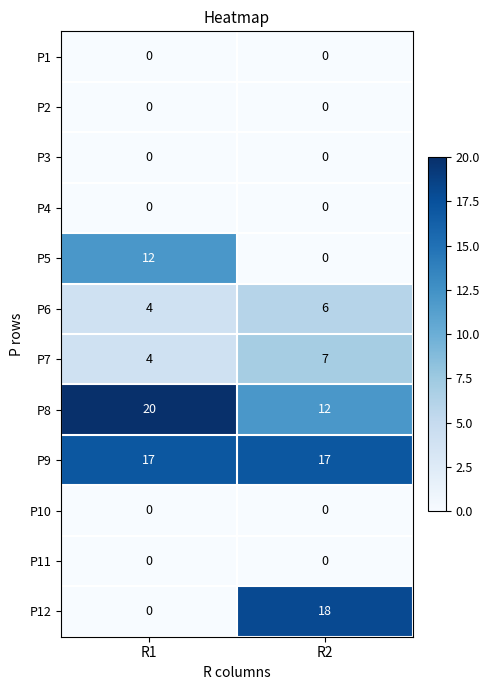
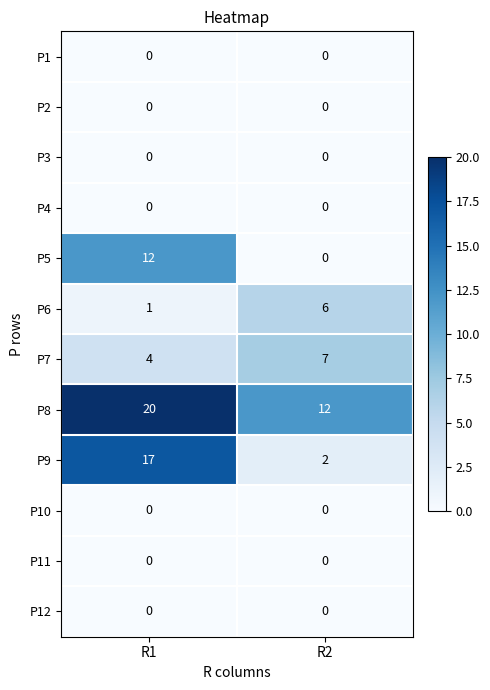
  {
    "P1": {
      "R1": 0,
      "R2": 0
    },
    "P2": {
      "R1": 0,
      "R2": 0
    },
    "P3": {
      "R1": 0,
      "R2": 0
    },
    "P4": {
      "R1": 0,
      "R2": 0
    },
    "P5": {
      "R1": 12,
      "R2": 0
    },
    "P6": {
-     "R1": 4,
+     "R1": 1,
      "R2": 6
    },
    "P7": {
      "R1": 4,
      "R2": 7
    },
    "P8": {
      "R1": 20,
      "R2": 12
    },
    "P9": {
      "R1": 17,
-     "R2": 17
+     "R2": 2
    },
    "P10": {
      "R1": 0,
      "R2": 0
    },
    "P11": {
      "R1": 0,
      "R2": 0
    },
    "P12": {
      "R1": 0,
-     "R2": 18
+     "R2": 0
    }
  }
